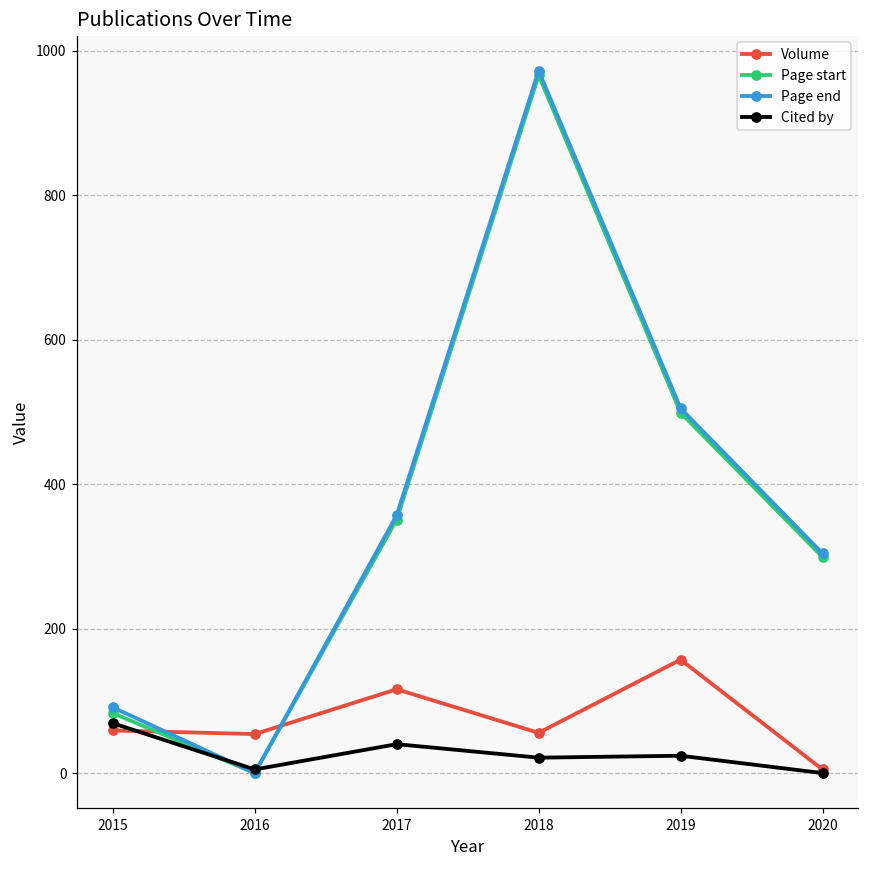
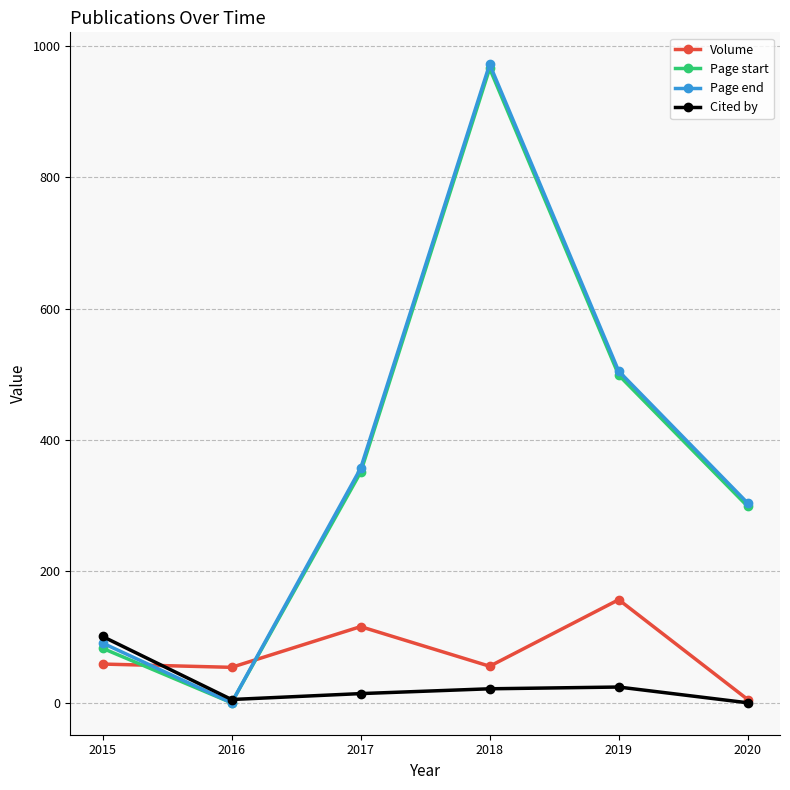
  {
    "Volume": {
      "2015": 60,
      "2016": 50,
      "2017": 120,
      "2018": 60,
      "2019": 160,
      "2020": 10
    },
    "Page start": {
      "2015": 80,
      "2017": 350,
      "2018": 970,
      "2019": 500,
      "2020": 300
    },
    "Page end": {
      "2015": 90,
      "2017": 360,
      "2018": 970,
      "2019": 510,
      "2020": 300
    },
    "Cited by": {
-     "2015": 70,
+     "2015": 100,
      "2016": 10,
-     "2017": 40,
+     "2017": 10,
      "2018": 20,
      "2019": 20,
      "2020": 0
    }
  }
